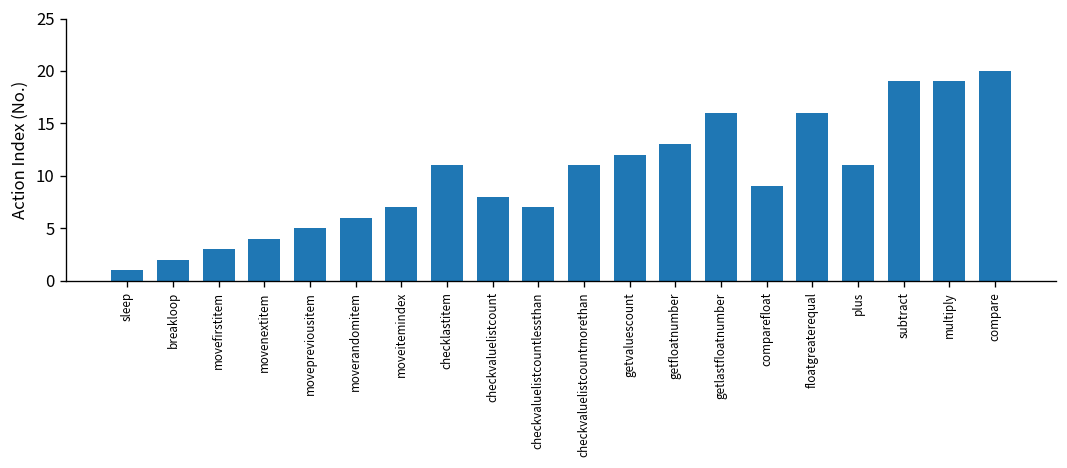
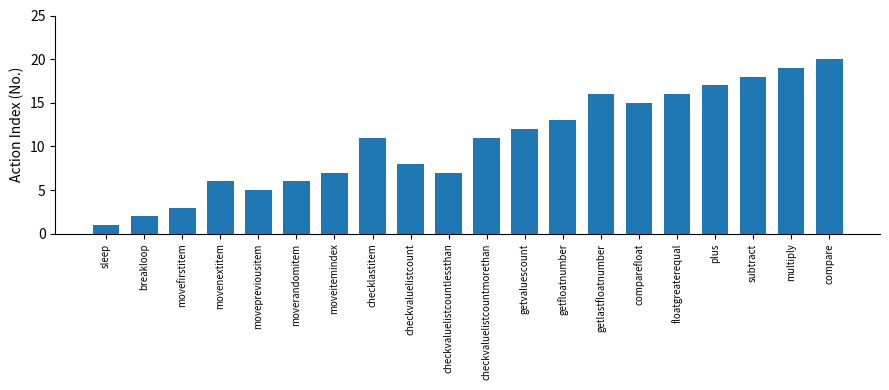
  {
    "sleep": 1,
    "breakloop": 2,
    "movefirstitem": 3,
-   "movenextitem": 4,
+   "movenextitem": 6,
    "movepreviousitem": 5,
    "moverandomitem": 6,
    "moveitemindex": 7,
    "checklastitem": 11,
    "checkvaluelistcount": 8,
    "checkvaluelistcountlessthan": 7,
    "checkvaluelistcountmorethan": 11,
    "getvaluescount": 12,
    "getfloatnumber": 13,
    "getlastfloatnumber": 16,
-   "comparefloat": 9,
+   "comparefloat": 15,
    "floatgreaterequal": 16,
-   "plus": 11,
-   "subtract": 19,
+   "plus": 17,
+   "subtract": 18,
    "multiply": 19,
    "compare": 20
  }
